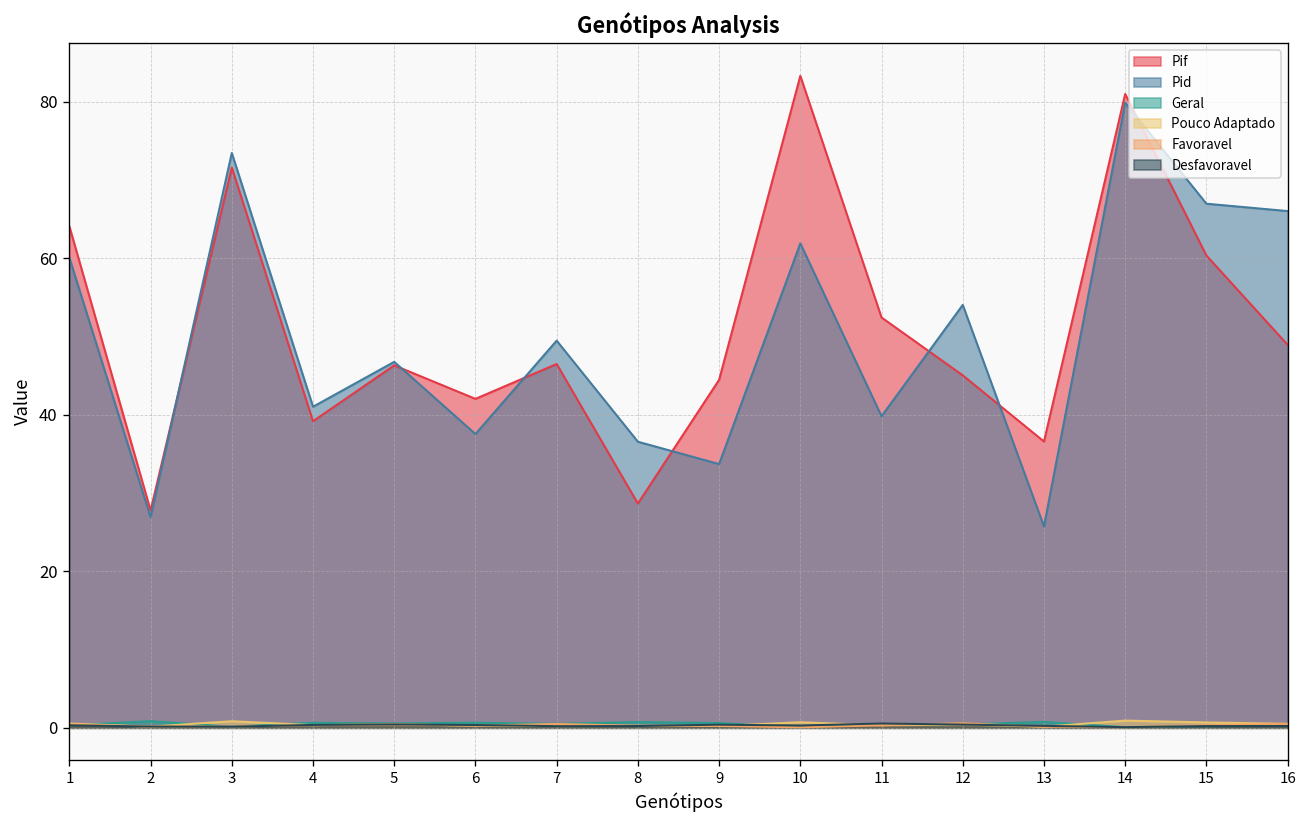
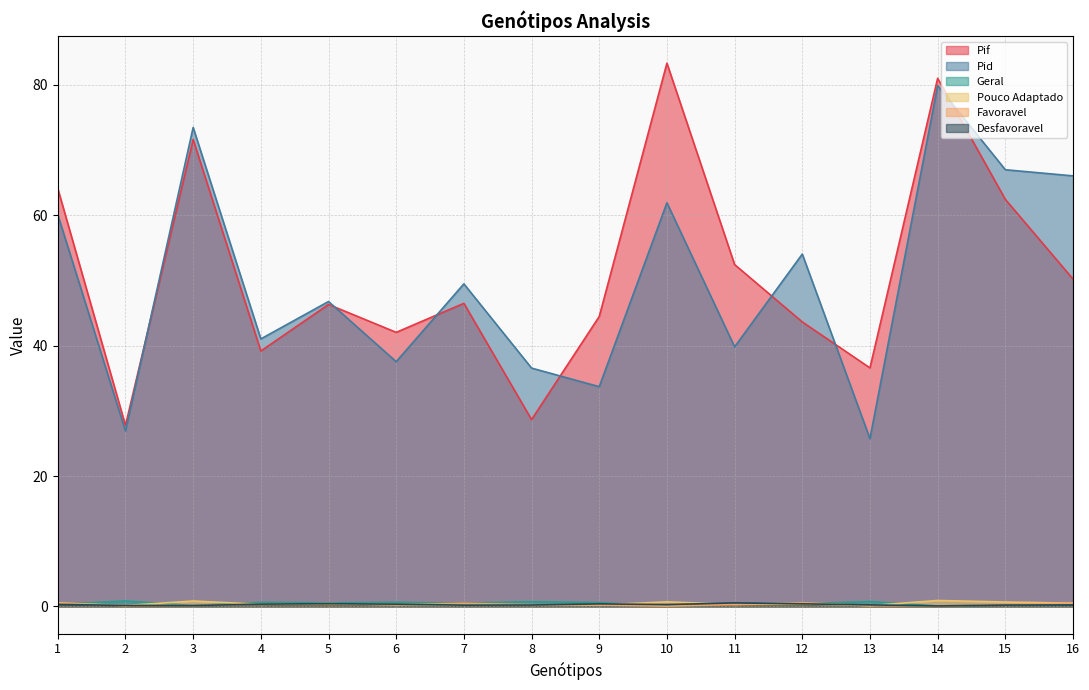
  {
    "Pif": {
      "1": 64,
      "2": 28,
      "3": 72,
      "4": 39,
      "5": 46,
      "6": 42,
      "7": 46,
      "8": 29,
      "9": 44,
      "10": 83,
      "11": 52,
-     "12": 45,
+     "12": 44,
      "13": 37,
      "14": 81,
-     "15": 60,
-     "16": 49
+     "15": 62,
+     "16": 50
    }
  }
